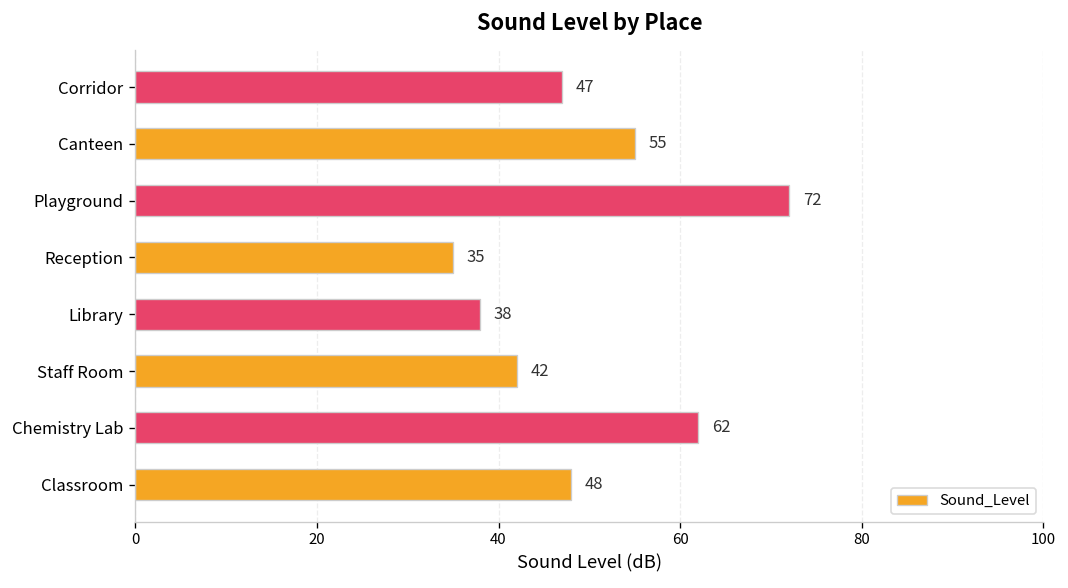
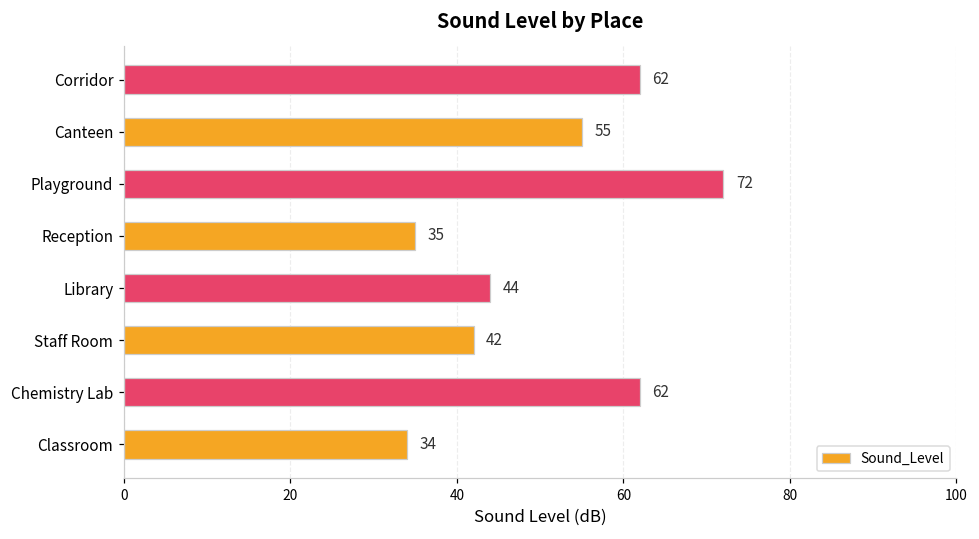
  {
-   "Corridor": 47,
+   "Corridor": 62,
    "Canteen": 55,
    "Playground": 72,
    "Reception": 35,
-   "Library": 38,
+   "Library": 44,
    "Staff Room": 42,
    "Chemistry Lab": 62,
-   "Classroom": 48
+   "Classroom": 34
  }
